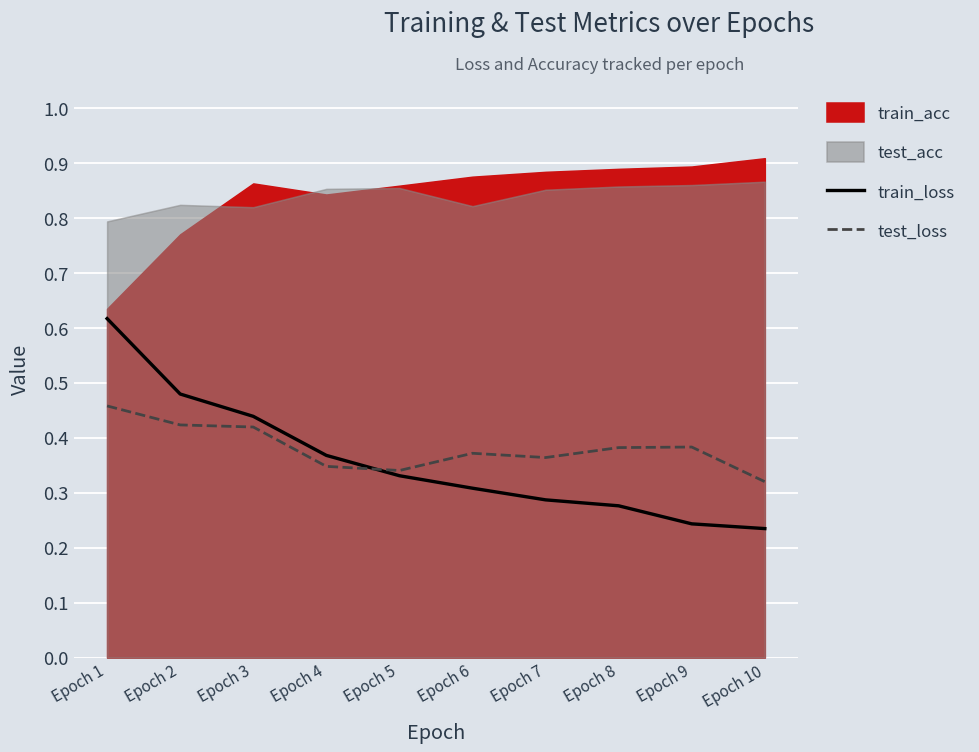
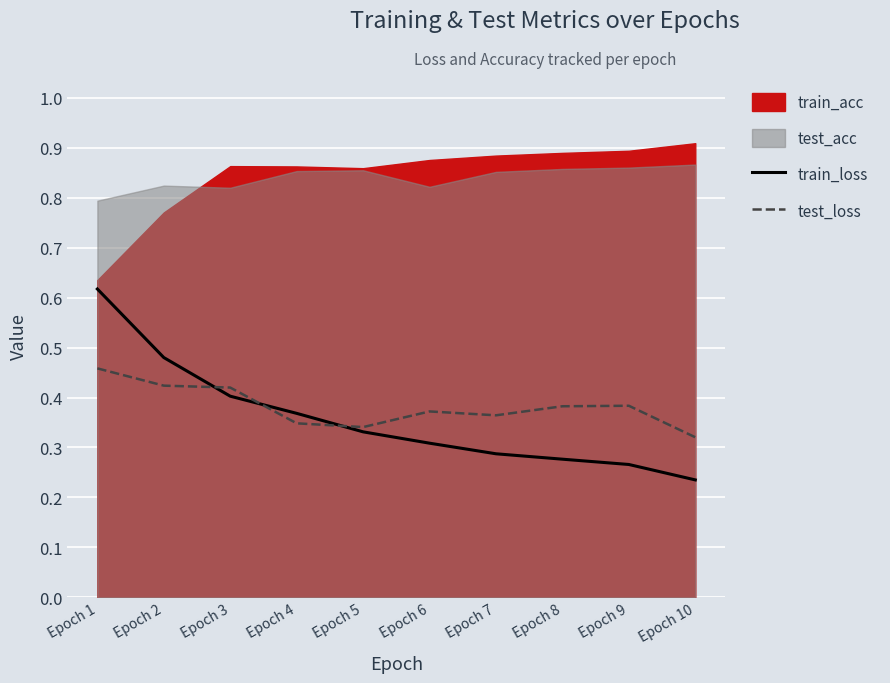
  {
    "train_loss": {
      "Epoch 1": 0.62,
      "Epoch 2": 0.48,
-     "Epoch 3": 0.44,
+     "Epoch 3": 0.40,
      "Epoch 4": 0.37,
      "Epoch 5": 0.33,
      "Epoch 6": 0.31,
      "Epoch 7": 0.29,
      "Epoch 8": 0.28,
-     "Epoch 9": 0.24,
+     "Epoch 9": 0.27,
      "Epoch 10": 0.23
    },
    "train_acc": {
      "Epoch 1": 0.64,
      "Epoch 2": 0.77,
      "Epoch 3": 0.86,
-     "Epoch 4": 0.84,
+     "Epoch 4": 0.86,
      "Epoch 6": 0.88,
      "Epoch 7": 0.88,
      "Epoch 8": 0.89,
      "Epoch 9": 0.89,
      "Epoch 10": 0.91
    },
    "test_loss": {
      "Epoch 1": 0.46,
      "Epoch 2": 0.42,
      "Epoch 3": 0.42,
      "Epoch 4": 0.35,
      "Epoch 5": 0.34,
      "Epoch 6": 0.37,
      "Epoch 7": 0.36,
      "Epoch 8": 0.38,
      "Epoch 9": 0.38,
      "Epoch 10": 0.32
    },
    "test_acc": {
      "Epoch 1": 0.79,
      "Epoch 2": 0.82,
      "Epoch 3": 0.82,
      "Epoch 4": 0.85,
      "Epoch 6": 0.82,
      "Epoch 7": 0.85,
      "Epoch 8": 0.86,
      "Epoch 9": 0.86,
      "Epoch 10": 0.87
    }
  }
